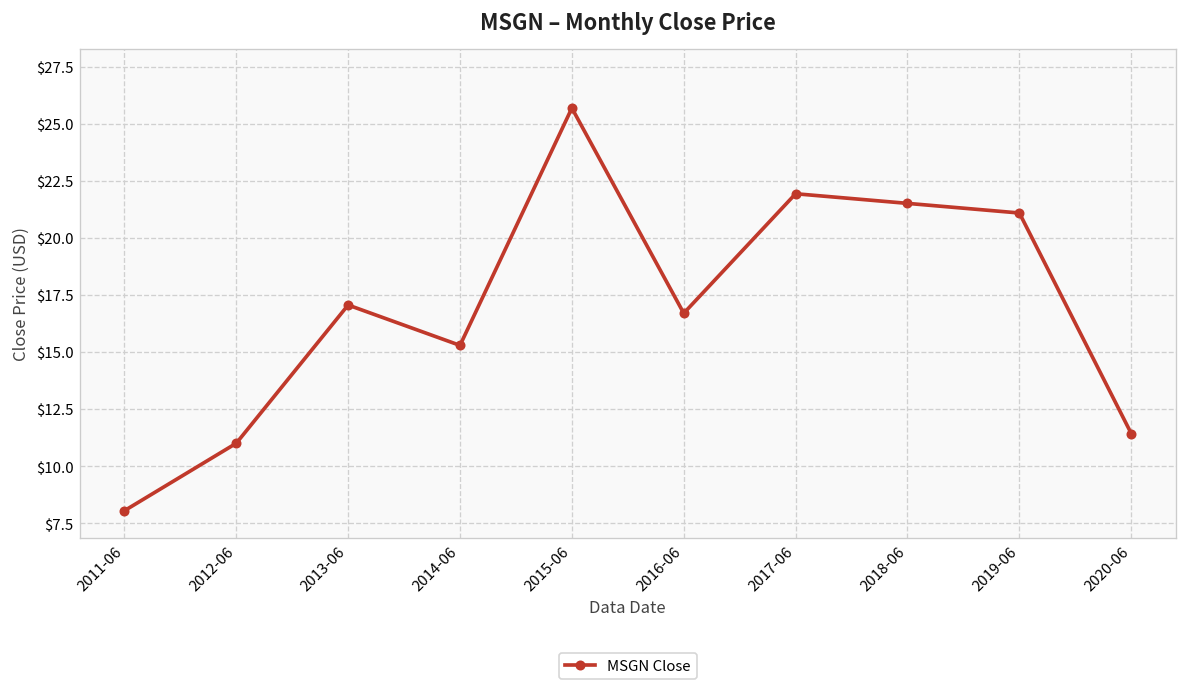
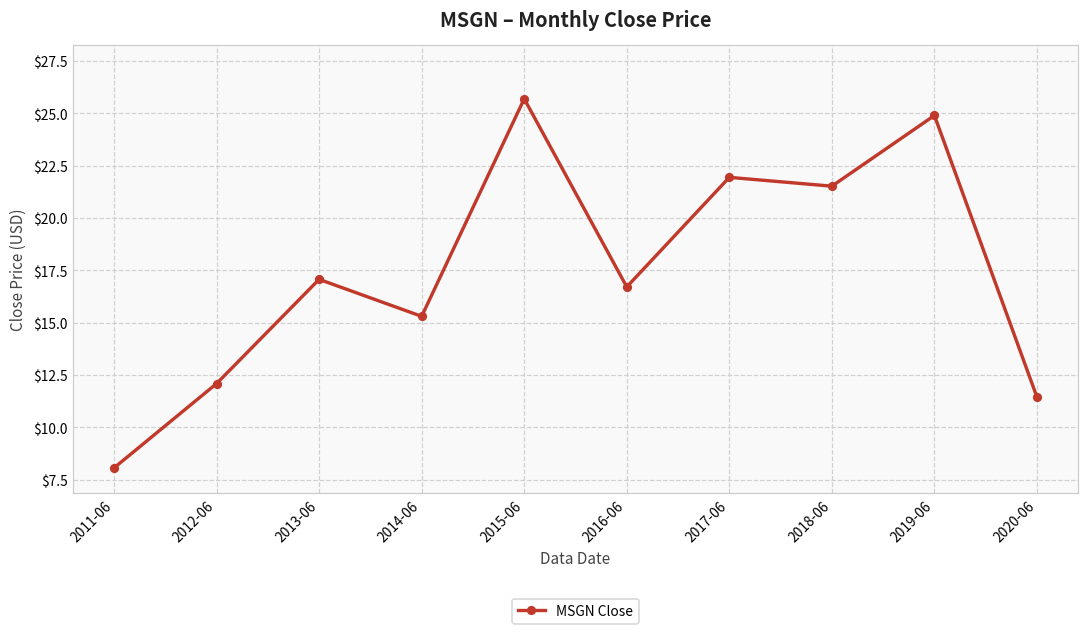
  {
    "2011-06": "$8.1",
-   "2012-06": "$11.0",
+   "2012-06": "$12.1",
    "2013-06": "$17.1",
    "2014-06": "$15.3",
    "2015-06": "$25.7",
    "2016-06": "$16.7",
    "2017-06": "$21.9",
    "2018-06": "$21.5",
-   "2019-06": "$21.1",
+   "2019-06": "$24.9",
    "2020-06": "$11.4"
  }
